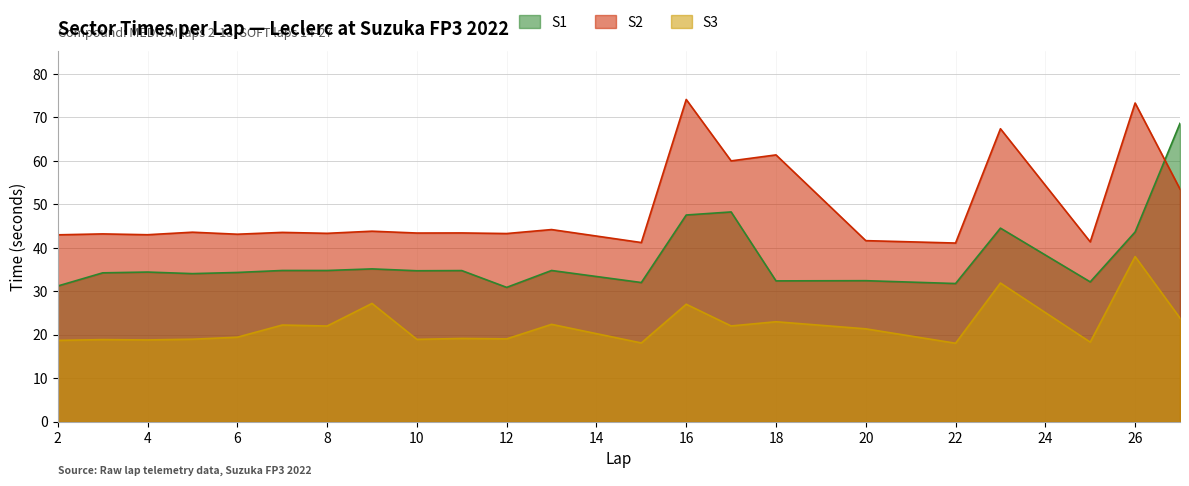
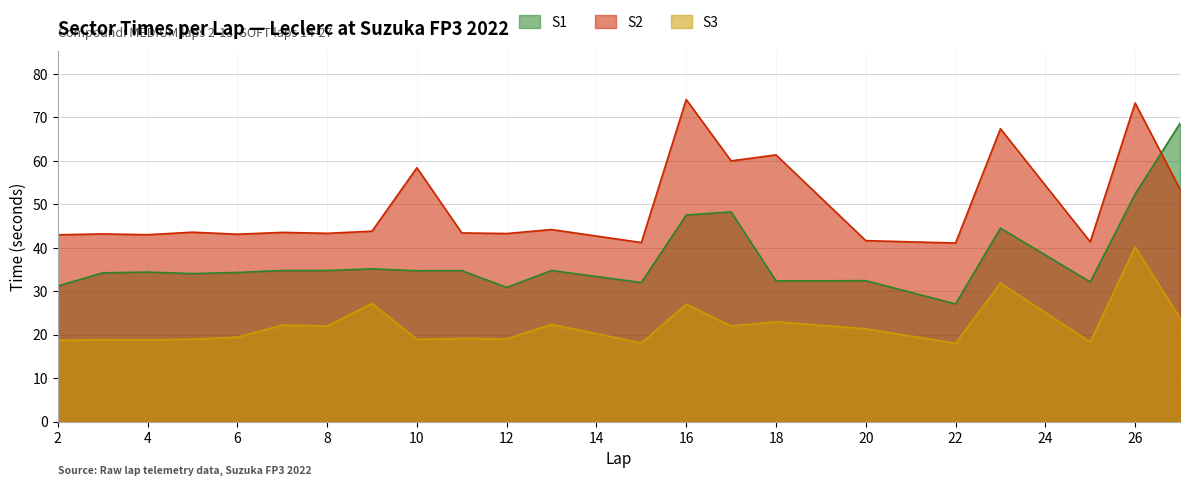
  {
    "S1": {
      "2": 31,
      "4": 34,
      "6": 34,
      "8": 35,
      "10": 35,
      "12": 31,
      "16": 48,
      "18": 32,
      "20": 32,
-     "22": 32,
-     "26": 44
+     "22": 27,
+     "26": 52
    },
    "S2": {
      "2": 43,
      "4": 43,
      "6": 43,
      "8": 43,
-     "10": 43,
+     "10": 58,
      "12": 43,
      "16": 74,
      "18": 61,
      "20": 42,
      "22": 41,
      "26": 73
    },
    "S3": {
      "2": 19,
      "4": 19,
      "6": 19,
      "8": 22,
      "10": 19,
      "12": 19,
      "16": 27,
      "18": 23,
      "20": 21,
      "22": 18,
-     "26": 38
+     "26": 40
    }
  }
